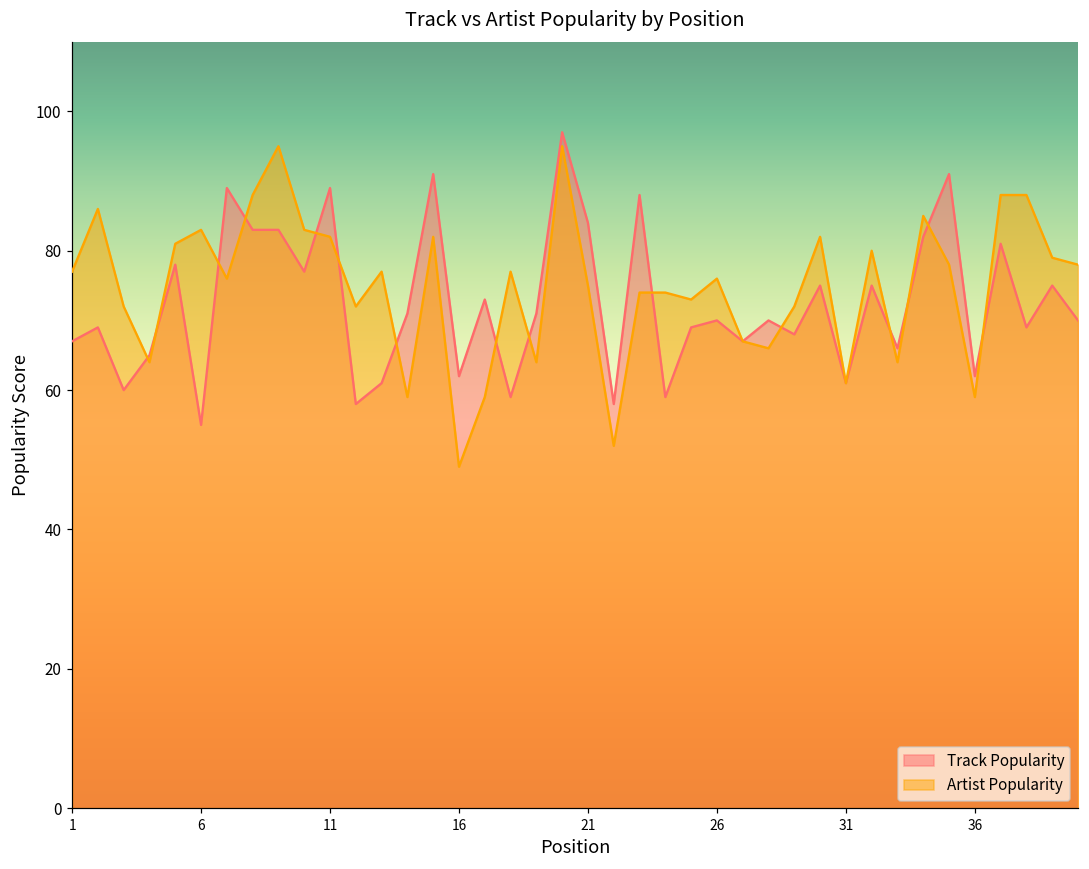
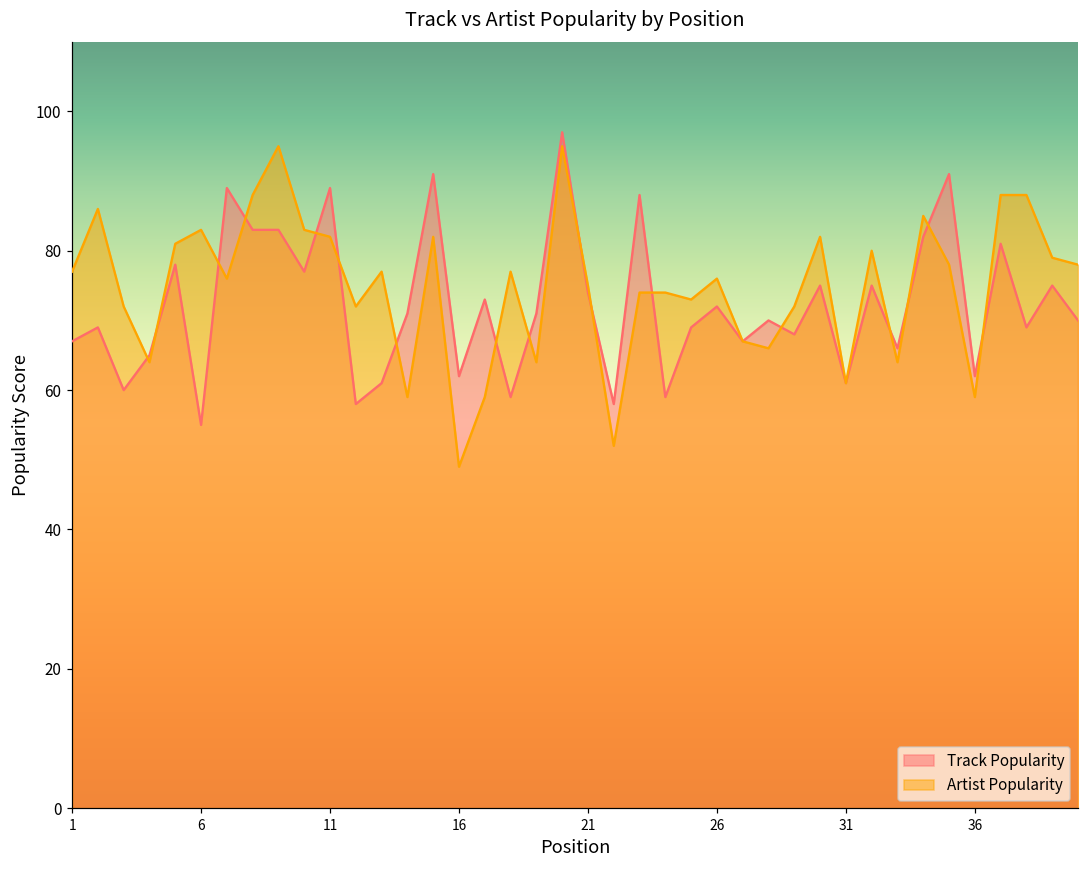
  {
    "Track Popularity": {
      "1": 67,
      "6": 55,
      "11": 89,
      "16": 62,
-     "21": 84,
-     "26": 70,
+     "21": 74,
+     "26": 72,
      "36": 62
    },
    "Artist Popularity": {
      "1": 77,
      "6": 83,
      "11": 82,
      "16": 49,
      "21": 75,
      "26": 76,
      "36": 59
    }
  }
